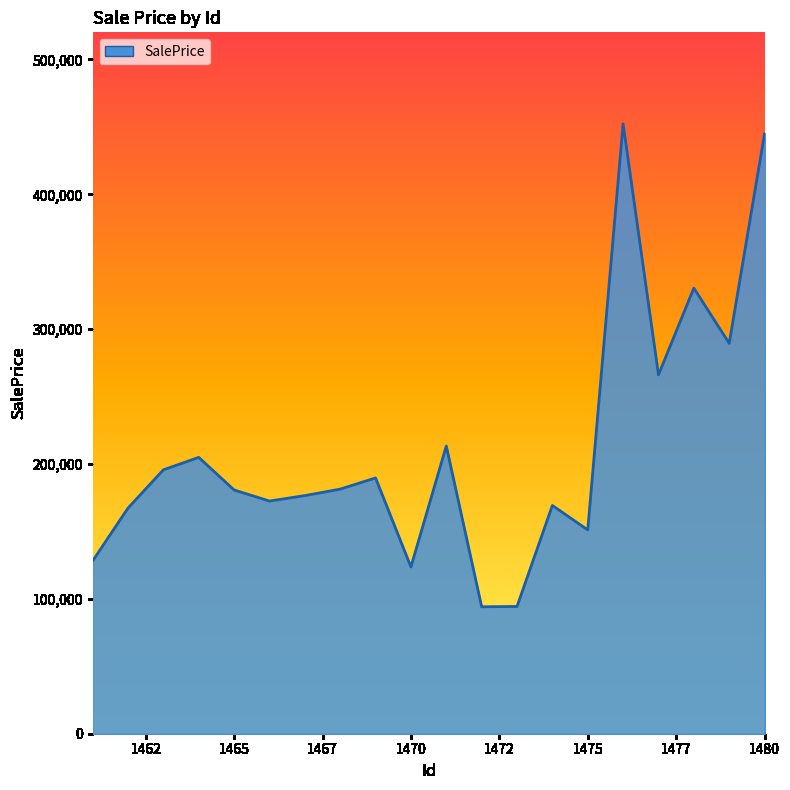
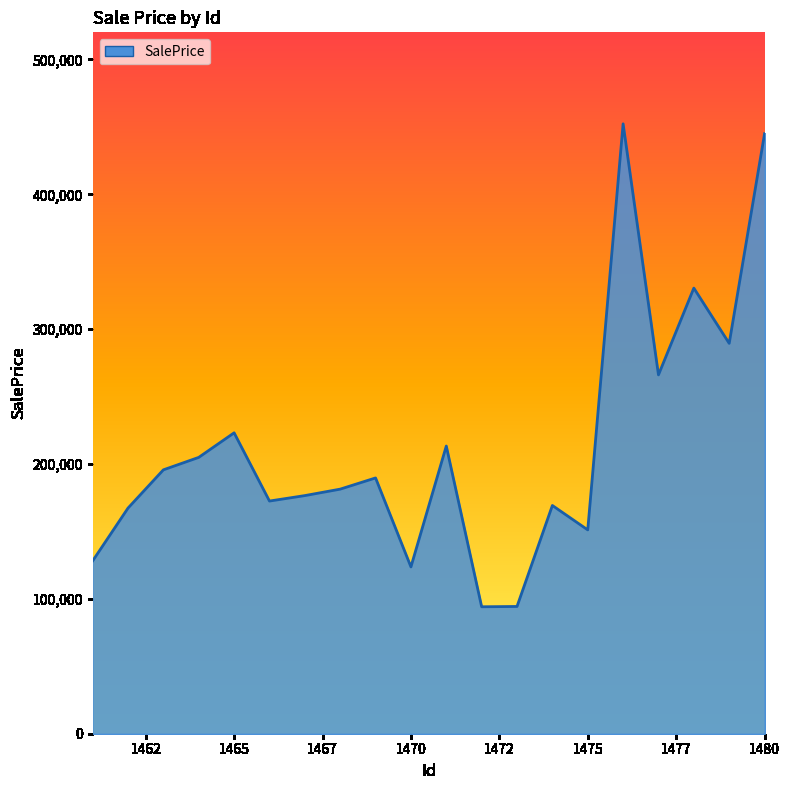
  {
-   "1465": "181,000",
+   "1465": "223,000",
    "1470": "124,000",
    "1475": "151,000",
    "1480": "445,000"
  }
